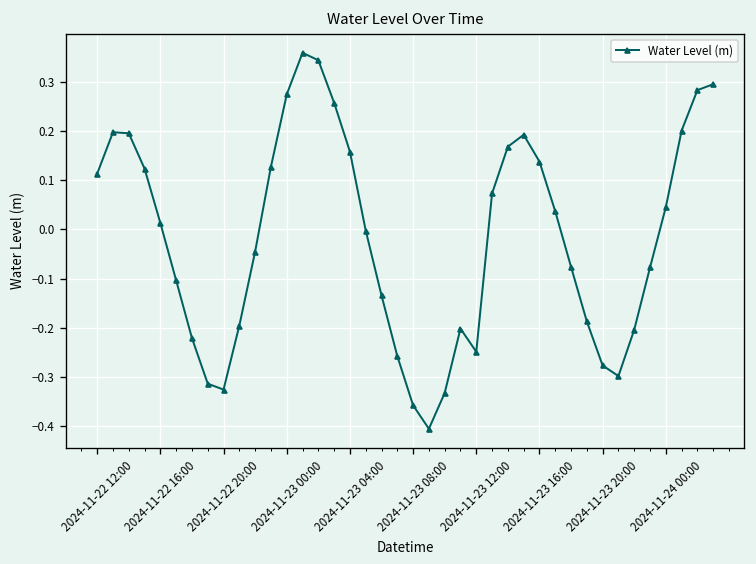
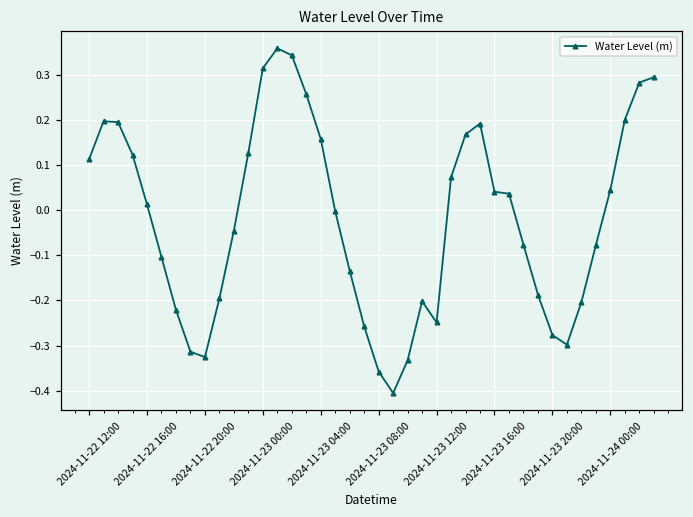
  {
    "2024-11-22 12:00": 0.11,
    "2024-11-22 16:00": 0.01,
    "2024-11-22 20:00": -0.33,
-   "2024-11-23 00:00": 0.27,
+   "2024-11-23 00:00": 0.31,
    "2024-11-23 04:00": 0.16,
    "2024-11-23 08:00": -0.36,
    "2024-11-23 12:00": -0.25,
-   "2024-11-23 16:00": 0.14,
+   "2024-11-23 16:00": 0.04,
    "2024-11-23 20:00": -0.28,
    "2024-11-24 00:00": 0.04
  }
